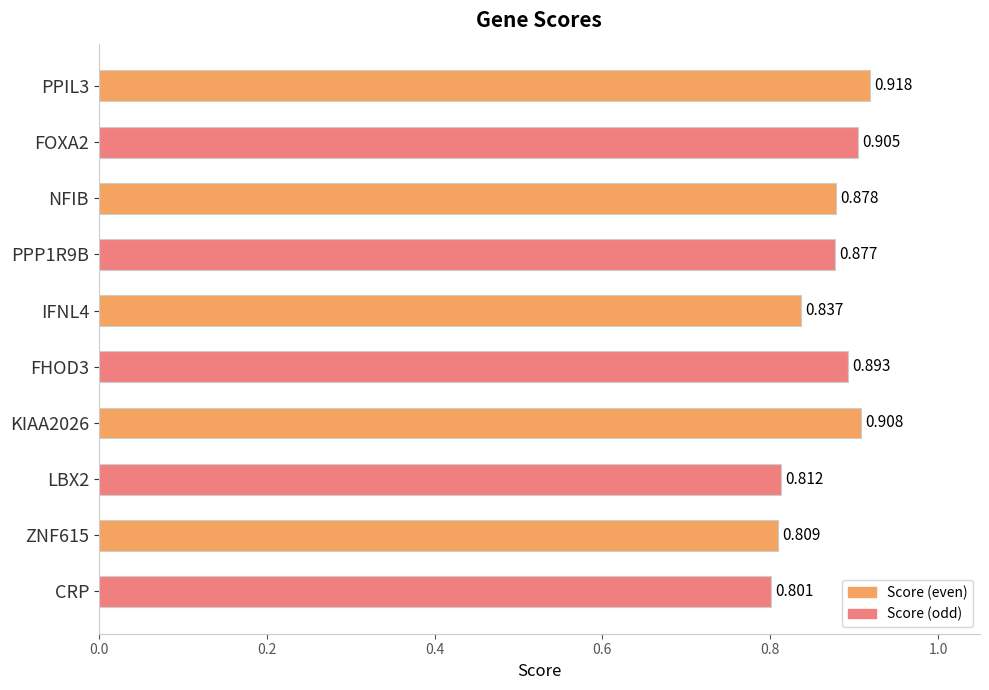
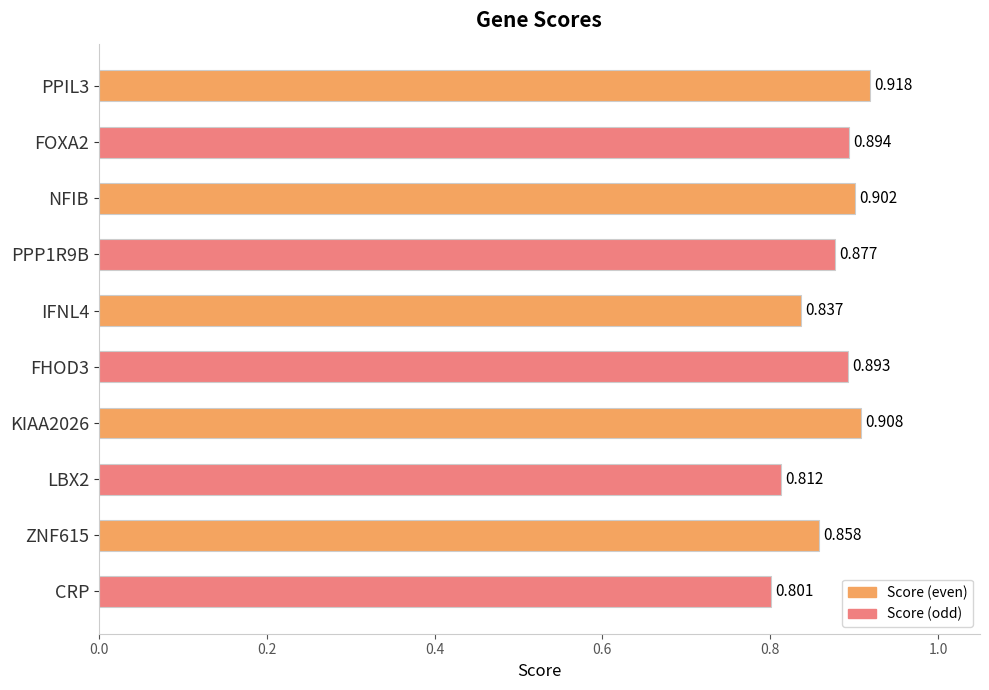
  {
    "PPIL3": 0.918,
-   "FOXA2": 0.905,
-   "NFIB": 0.878,
+   "FOXA2": 0.894,
+   "NFIB": 0.902,
    "PPP1R9B": 0.877,
    "IFNL4": 0.837,
    "FHOD3": 0.893,
    "KIAA2026": 0.908,
    "LBX2": 0.812,
-   "ZNF615": 0.809,
+   "ZNF615": 0.858,
    "CRP": 0.801
  }
